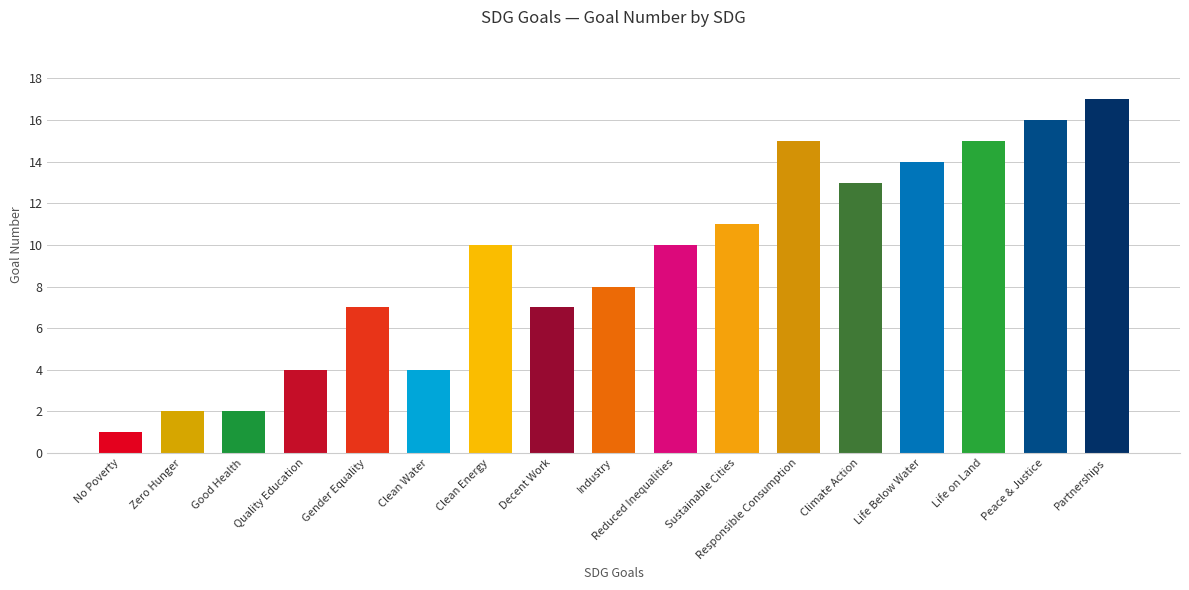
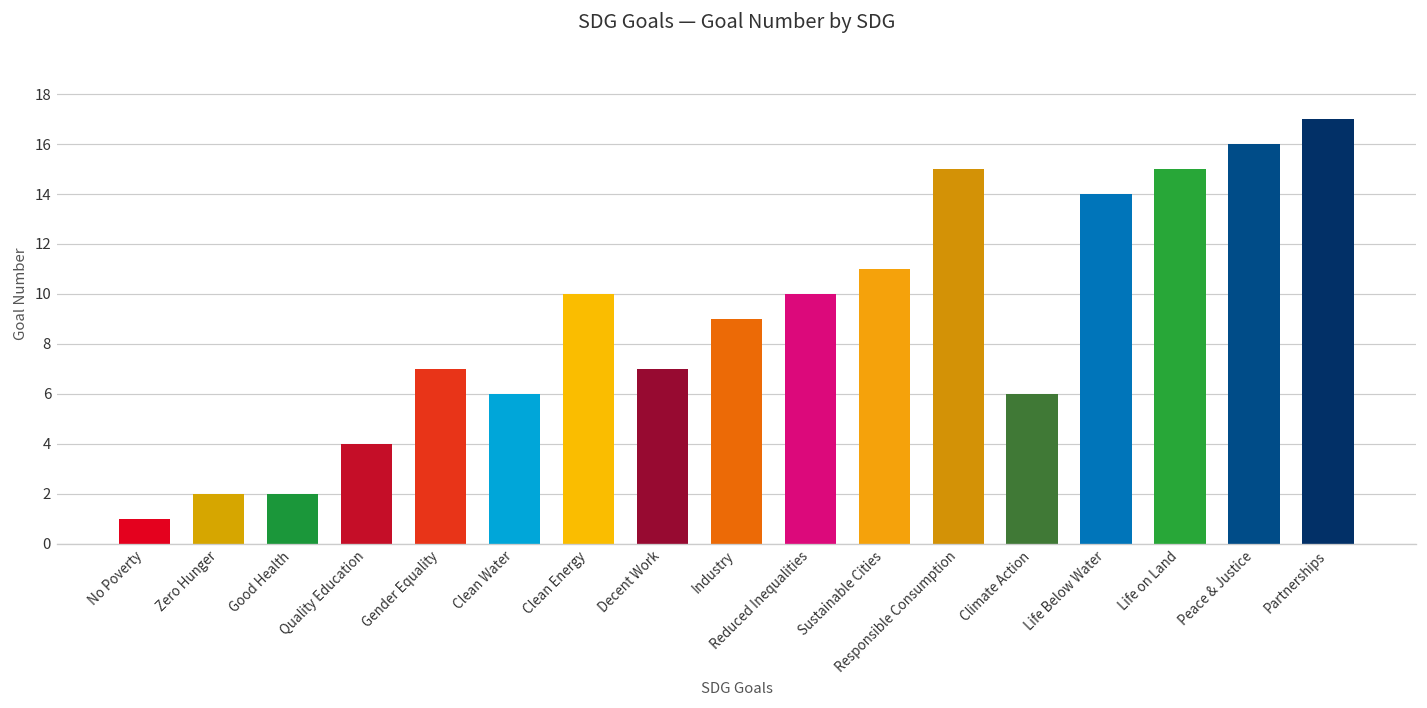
  {
    "No Poverty": 1,
    "Zero Hunger": 2,
    "Good Health": 2,
    "Quality Education": 4,
    "Gender Equality": 7,
-   "Clean Water": 4,
+   "Clean Water": 6,
    "Clean Energy": 10,
    "Decent Work": 7,
-   "Industry": 8,
+   "Industry": 9,
    "Reduced Inequalities": 10,
    "Sustainable Cities": 11,
    "Responsible Consumption": 15,
-   "Climate Action": 13,
+   "Climate Action": 6,
    "Life Below Water": 14,
    "Life on Land": 15,
    "Peace & Justice": 16,
    "Partnerships": 17
  }
